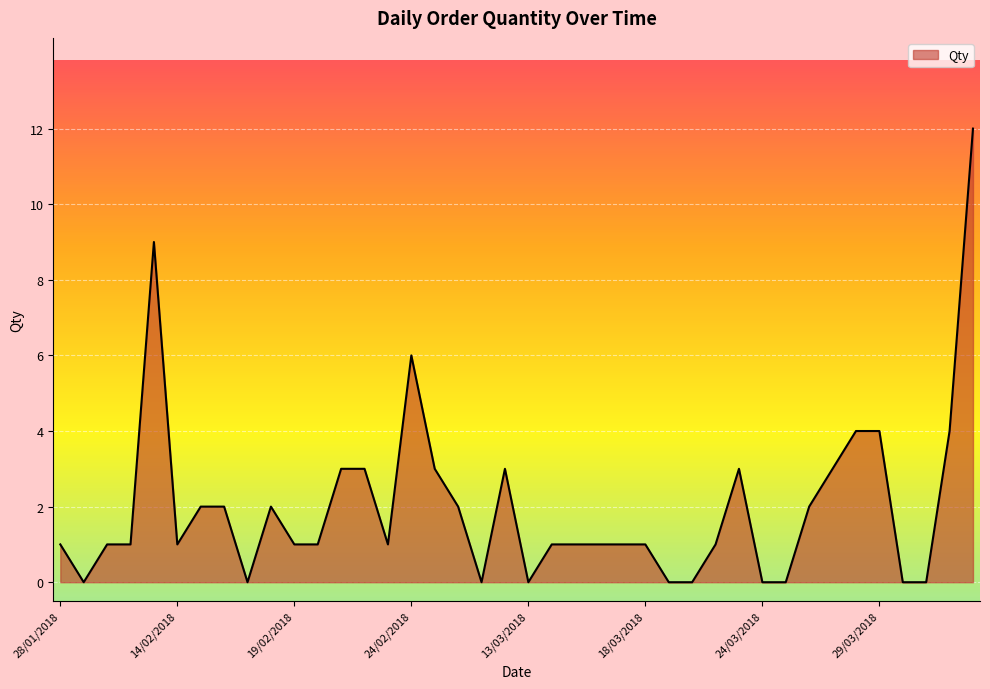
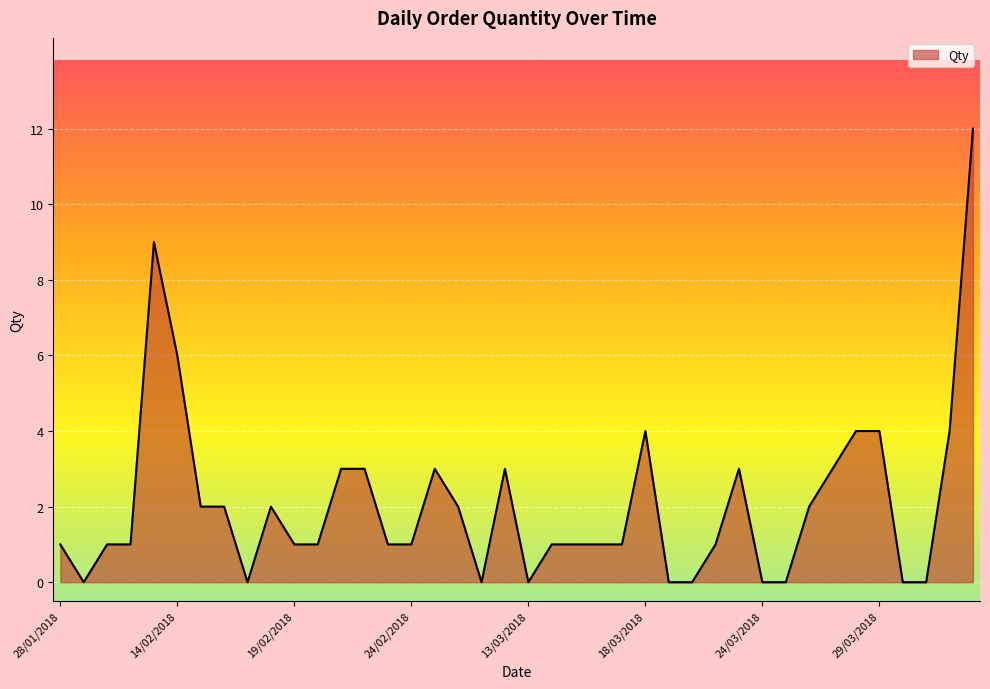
  {
    "28/01/2018": 1,
-   "14/02/2018": 1,
+   "14/02/2018": 6,
    "19/02/2018": 1,
-   "24/02/2018": 6,
+   "24/02/2018": 1,
    "13/03/2018": 0,
-   "18/03/2018": 1,
+   "18/03/2018": 4,
    "24/03/2018": 0,
    "29/03/2018": 4
  }
